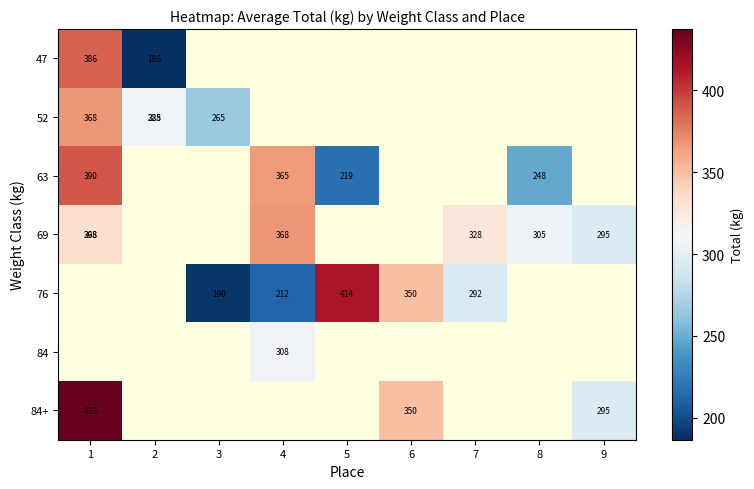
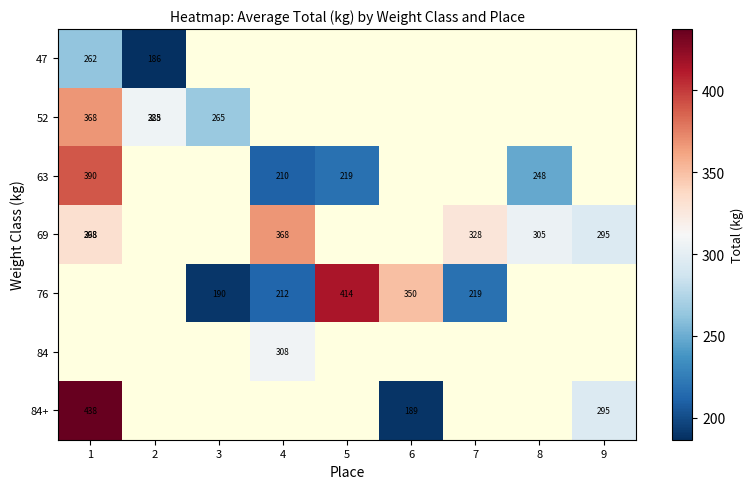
  {
    "47": {
-     "1": 386,
+     "1": 262,
      "2": 186
    },
    "52": {
      "1": 368,
      "3": 265
    },
    "63": {
      "1": 390,
-     "4": 365,
+     "4": 210,
      "5": 219,
      "8": 248
    },
    "69": {
      "4": 368,
      "7": 328,
      "8": 305,
      "9": 295
    },
    "76": {
      "3": 190,
      "4": 212,
      "5": 414,
      "6": 350,
-     "7": 292
+     "7": 219
    },
    "84": {
      "4": 308
    },
    "84+": {
      "1": 438,
-     "6": 350,
+     "6": 189,
      "9": 295
    }
  }
